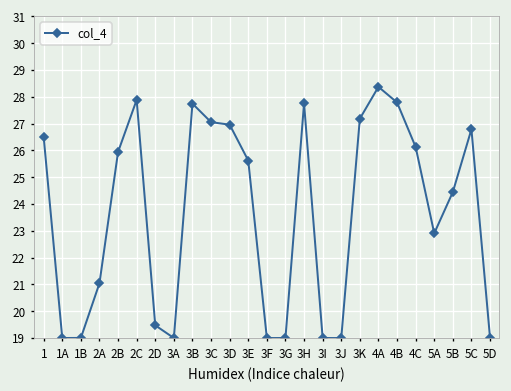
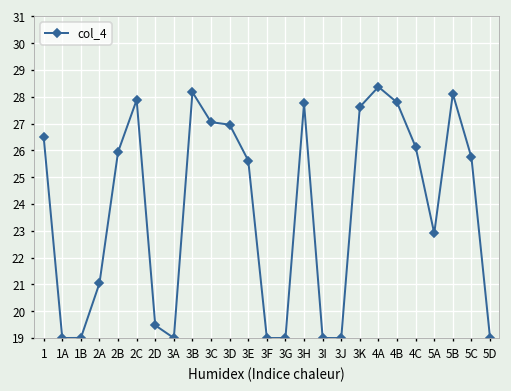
  {
    "1": 26.5,
    "1A": 19.0,
    "1B": 19.0,
    "2A": 21.0,
    "2B": 25.9,
    "2C": 27.9,
    "2D": 19.5,
    "3A": 19.0,
-   "3B": 27.7,
+   "3B": 28.2,
    "3C": 27.1,
    "3D": 27.0,
    "3E": 25.6,
    "3F": 19.0,
    "3G": 19.0,
    "3H": 27.8,
    "3I": 19.0,
    "3J": 19.0,
-   "3K": 27.2,
+   "3K": 27.6,
    "4A": 28.4,
    "4B": 27.8,
    "4C": 26.1,
    "5A": 22.9,
-   "5B": 24.4,
-   "5C": 26.8,
+   "5B": 28.1,
+   "5C": 25.7,
    "5D": 19.0
  }
